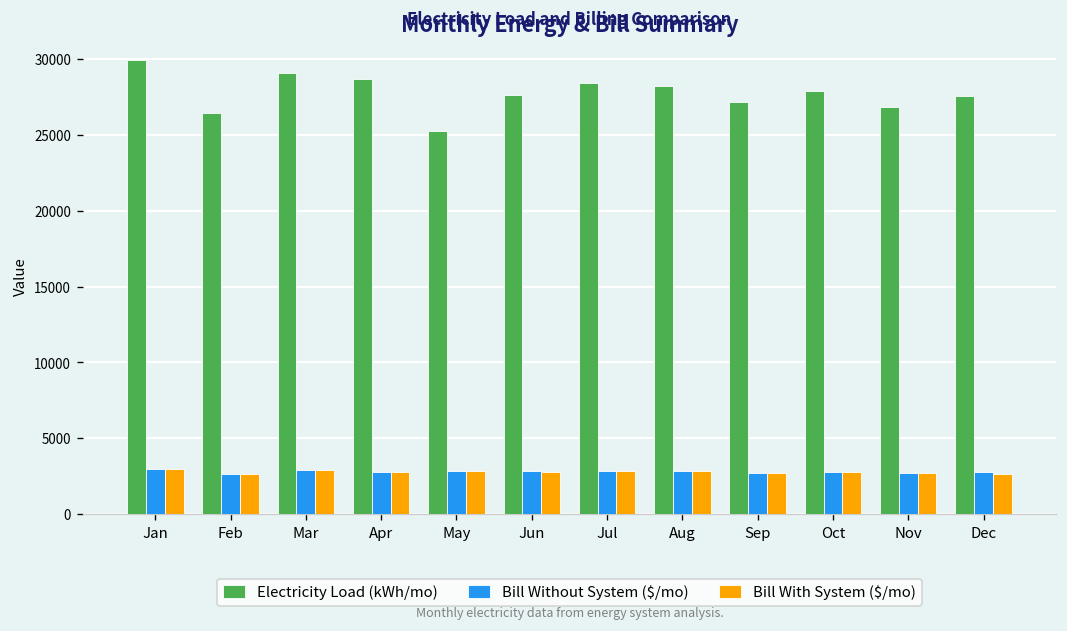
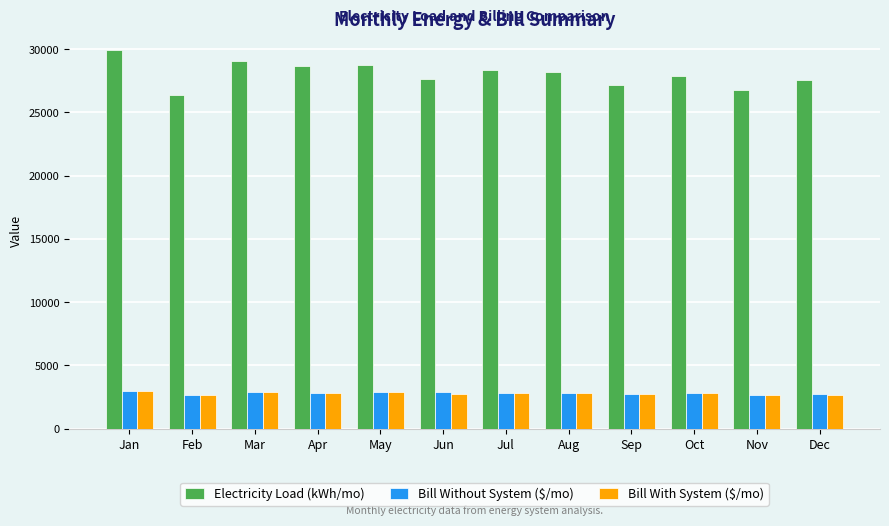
  {
    "Electricity Load (kWh/mo)": {
      "Jan": 29900,
      "Feb": 26400,
      "Mar": 29100,
      "Apr": 28700,
-     "May": 25200,
+     "May": 28700,
      "Jun": 27600,
      "Jul": 28400,
      "Aug": 28200,
      "Sep": 27100,
      "Oct": 27900,
      "Nov": 26800,
      "Dec": 27500
    },
    "Bill Without System ($/mo)": {
      "Jan": 3000,
      "Feb": 2600,
      "Mar": 2900,
      "Apr": 2800,
      "May": 2900,
      "Jun": 2900,
      "Jul": 2800,
      "Aug": 2800,
      "Sep": 2700,
      "Oct": 2800,
      "Nov": 2700,
      "Dec": 2800
    },
    "Bill With System ($/mo)": {
      "Jan": 3000,
      "Feb": 2600,
      "Mar": 2900,
      "Apr": 2800,
      "May": 2900,
      "Jun": 2800,
      "Jul": 2800,
      "Aug": 2800,
      "Sep": 2700,
      "Oct": 2800,
      "Nov": 2700,
      "Dec": 2700
    }
  }
